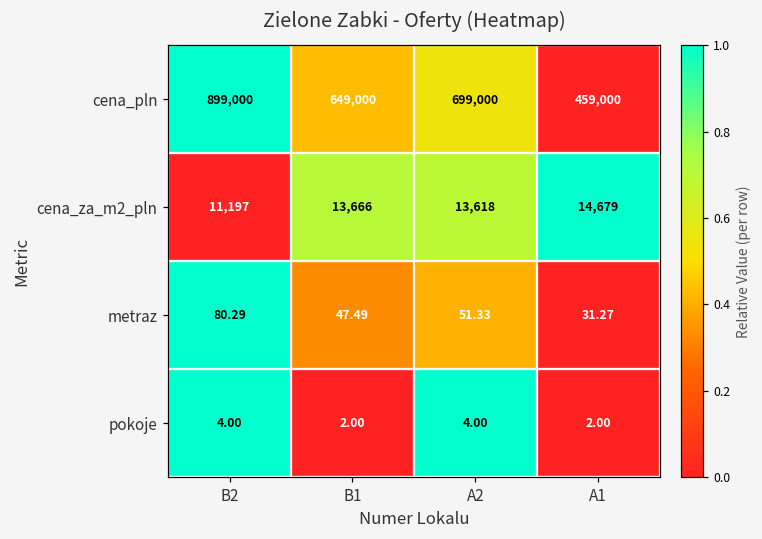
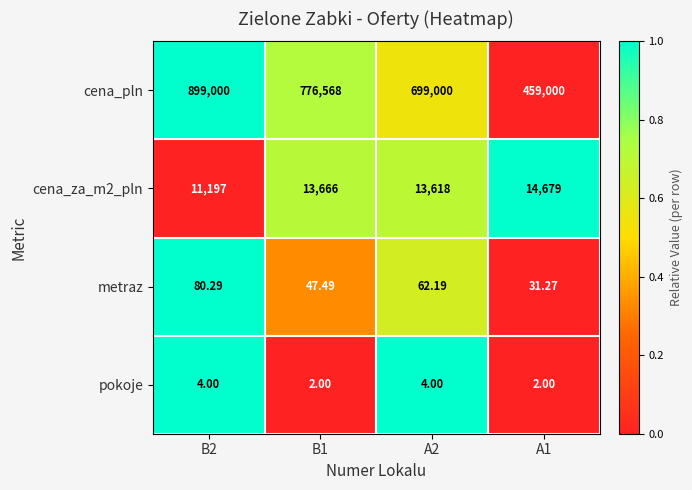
  {
    "cena_pln": {
      "B2": "899,000",
-     "B1": "649,000",
+     "B1": "776,568",
      "A2": "699,000",
      "A1": "459,000"
    },
    "cena_za_m2_pln": {
      "B2": "11,197",
      "B1": "13,666",
      "A2": "13,618",
      "A1": "14,679"
    },
    "metraz": {
      "B2": "80.29",
      "B1": "47.49",
-     "A2": "51.33",
+     "A2": "62.19",
      "A1": "31.27"
    },
    "pokoje": {
      "B2": "4.00",
      "B1": "2.00",
      "A2": "4.00",
      "A1": "2.00"
    }
  }
